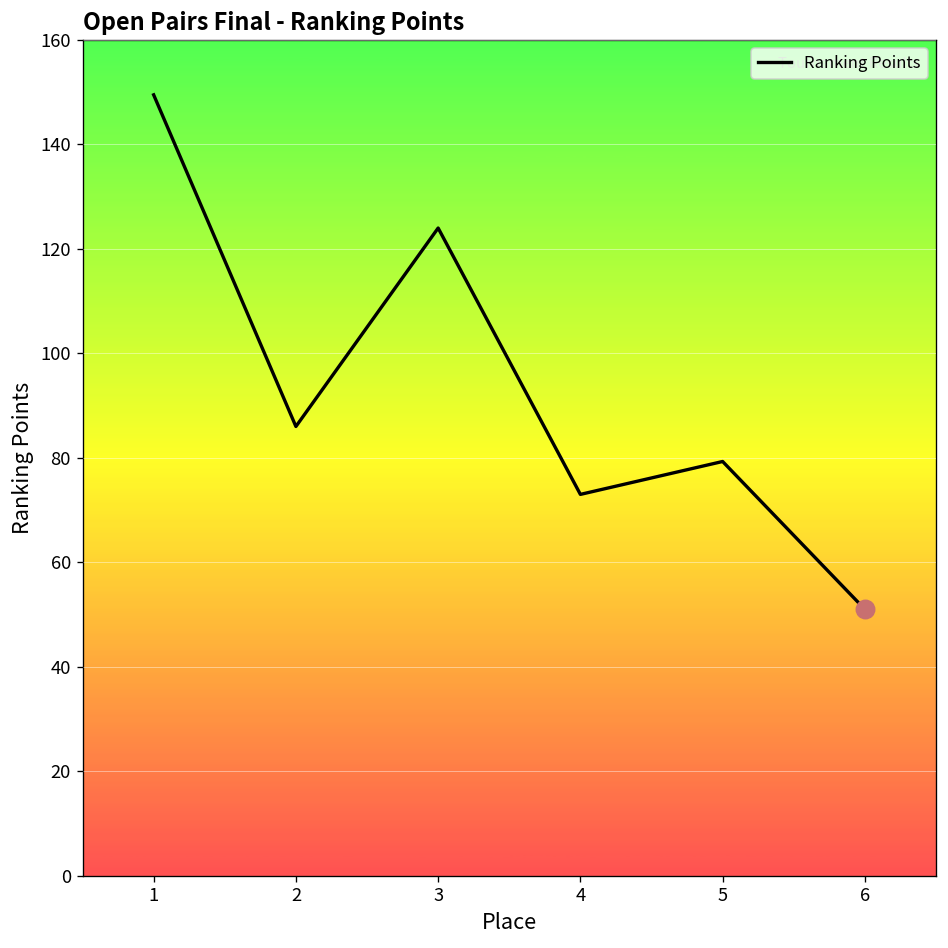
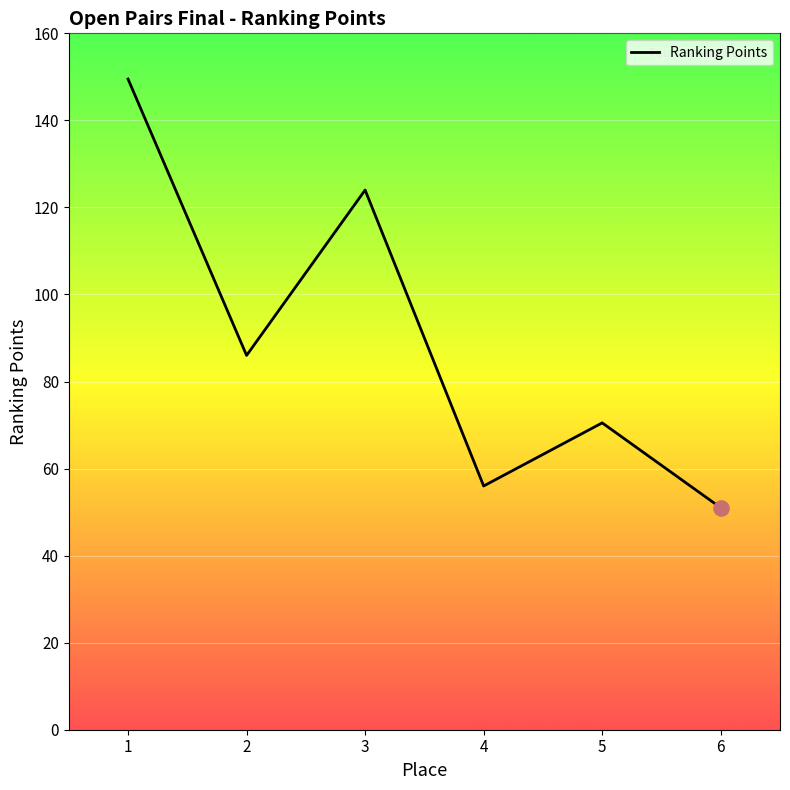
  {
    "Ranking Points": {
      "1": 150,
      "2": 86,
      "3": 124,
-     "4": 73,
-     "5": 79
+     "4": 56,
+     "5": 71
    }
  }
